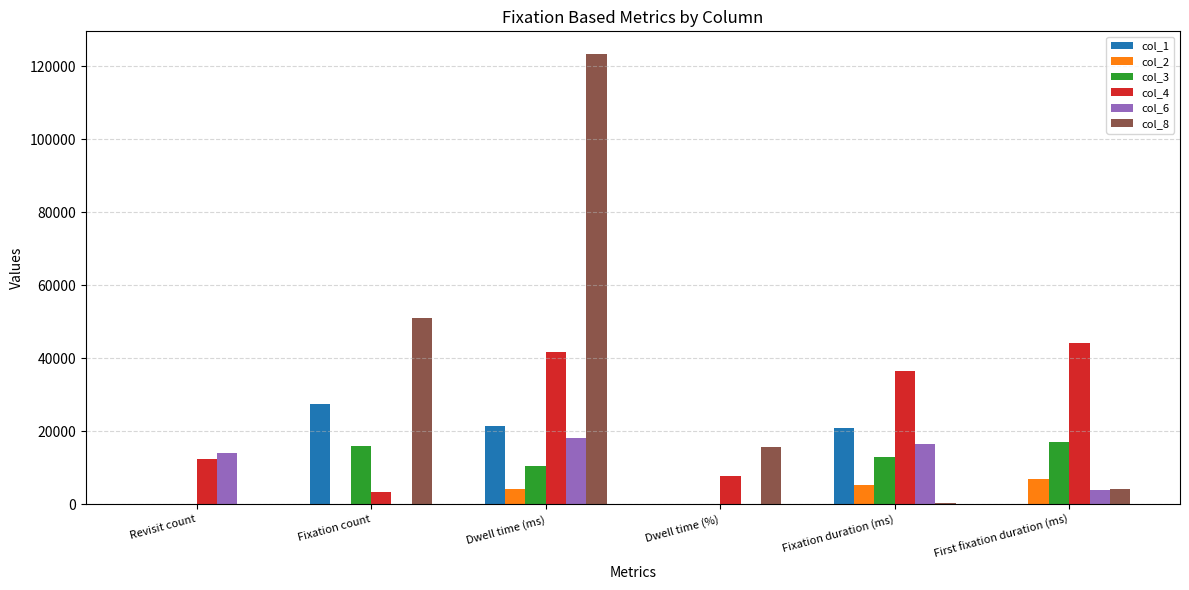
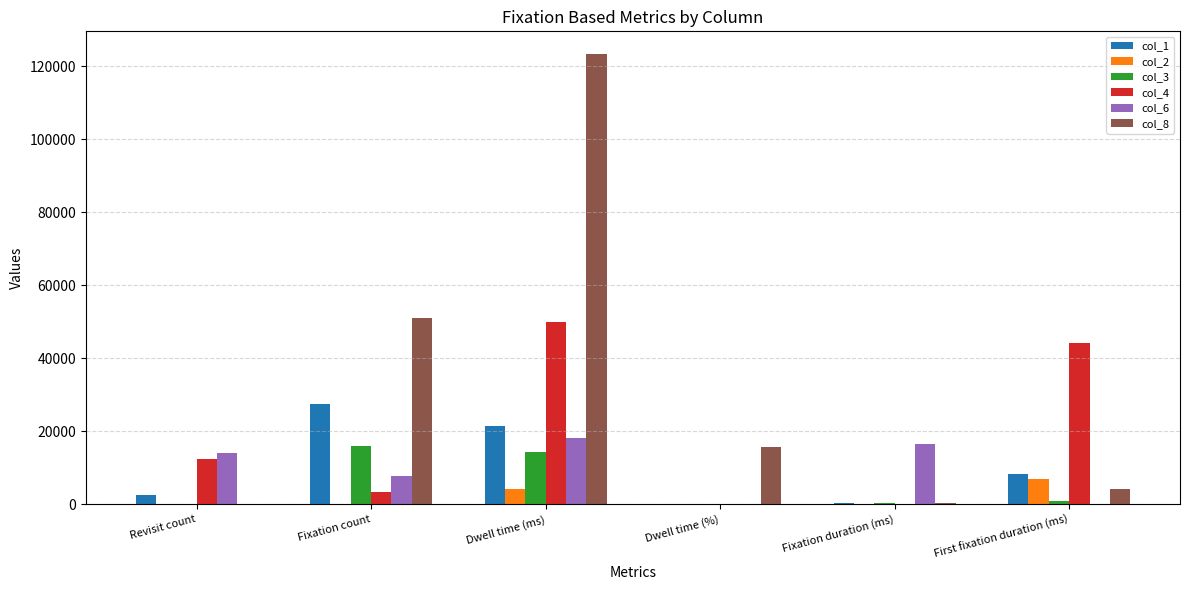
  {
    "col_1": {
-     "Revisit count": 0,
+     "Revisit count": 3000,
      "Fixation count": 28000,
      "Dwell time (ms)": 21000,
-     "Fixation duration (ms)": 21000,
-     "First fixation duration (ms)": 0
+     "Fixation duration (ms)": 0,
+     "First fixation duration (ms)": 8000
    },
    "col_2": {
      "Dwell time (ms)": 4000,
-     "Fixation duration (ms)": 5000,
+     "Fixation duration (ms)": 0,
      "First fixation duration (ms)": 7000
    },
    "col_3": {
      "Fixation count": 16000,
-     "Dwell time (ms)": 11000,
-     "Fixation duration (ms)": 13000,
-     "First fixation duration (ms)": 17000
+     "Dwell time (ms)": 14000,
+     "Fixation duration (ms)": 0,
+     "First fixation duration (ms)": 1000
    },
    "col_4": {
      "Revisit count": 13000,
      "Fixation count": 3000,
-     "Dwell time (ms)": 42000,
-     "Dwell time (%)": 8000,
-     "Fixation duration (ms)": 36000,
+     "Dwell time (ms)": 50000,
+     "Dwell time (%)": 0,
+     "Fixation duration (ms)": 0,
      "First fixation duration (ms)": 44000
    },
    "col_6": {
      "Revisit count": 14000,
-     "Fixation count": 0,
+     "Fixation count": 8000,
      "Dwell time (ms)": 18000,
      "Fixation duration (ms)": 16000,
-     "First fixation duration (ms)": 4000
+     "First fixation duration (ms)": 0
    },
    "col_8": {
      "Fixation count": 51000,
      "Dwell time (ms)": 123000,
      "Dwell time (%)": 16000,
      "First fixation duration (ms)": 4000
    }
  }
